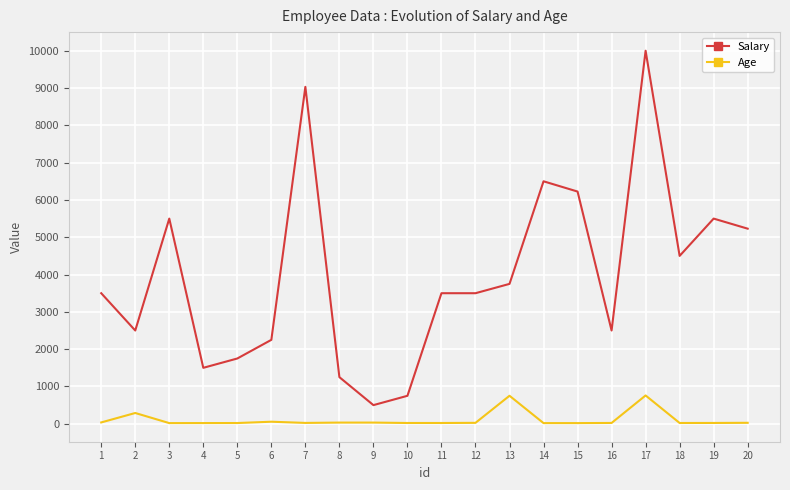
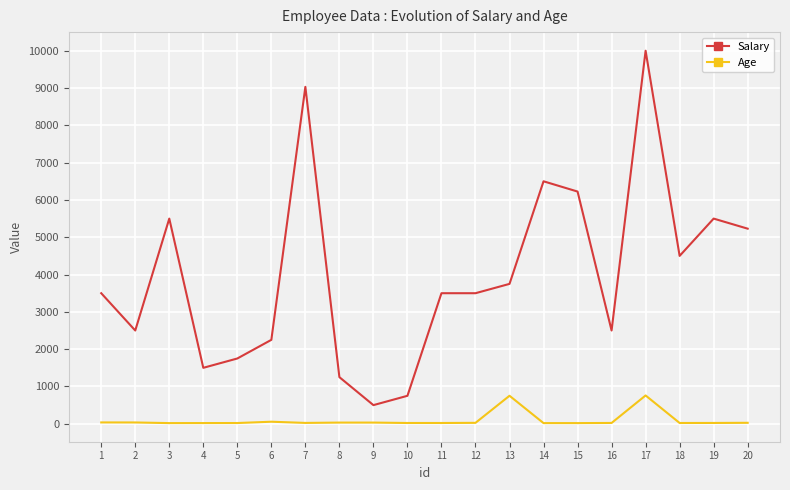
  {
    "Salary": {
      "1": 3500,
      "2": 2500,
      "3": 5500,
      "4": 1500,
      "5": 1800,
      "6": 2300,
      "7": 9000,
      "8": 1300,
      "9": 500,
      "10": 800,
      "11": 3500,
      "12": 3500,
      "13": 3800,
      "14": 6500,
      "15": 6200,
      "16": 2500,
      "17": 10000,
      "18": 4500,
      "19": 5500,
      "20": 5200
    },
    "Age": {
      "1": 0,
-     "2": 300,
+     "2": 0,
      "3": 0,
      "4": 0,
      "5": 0,
      "6": 100,
      "7": 0,
      "8": 0,
      "9": 0,
      "10": 0,
      "11": 0,
      "12": 0,
      "13": 800,
      "14": 0,
      "15": 0,
      "16": 0,
      "17": 800,
      "18": 0,
      "19": 0,
      "20": 0
    }
  }
